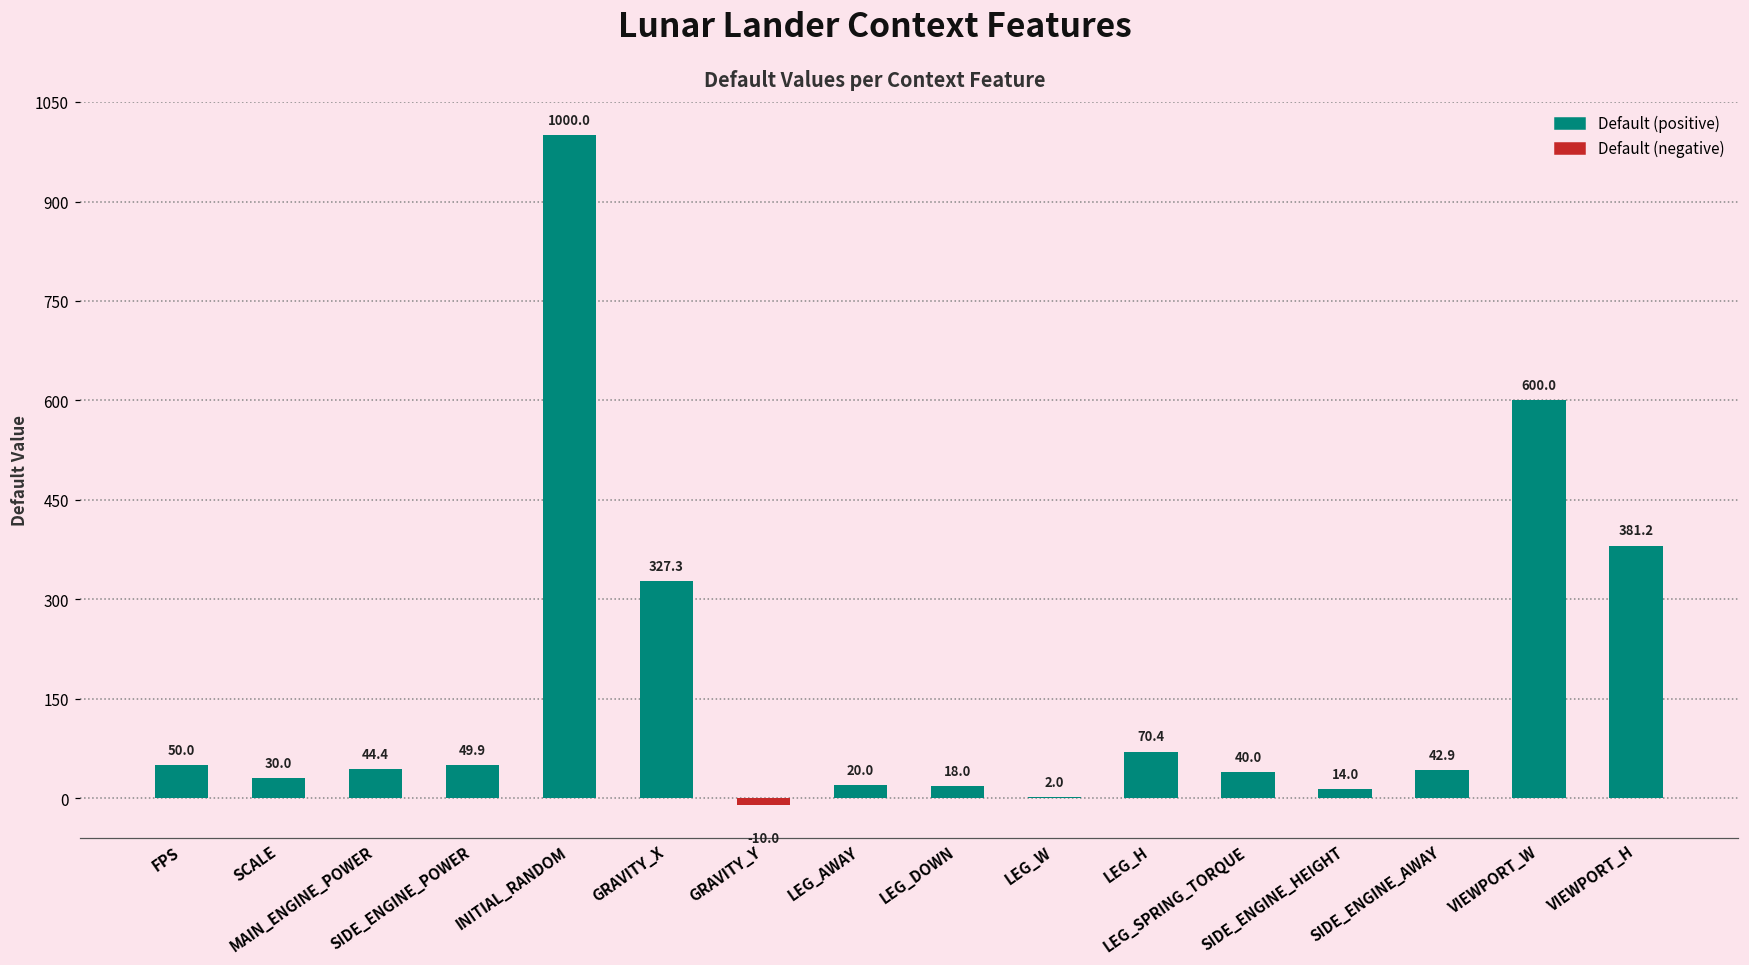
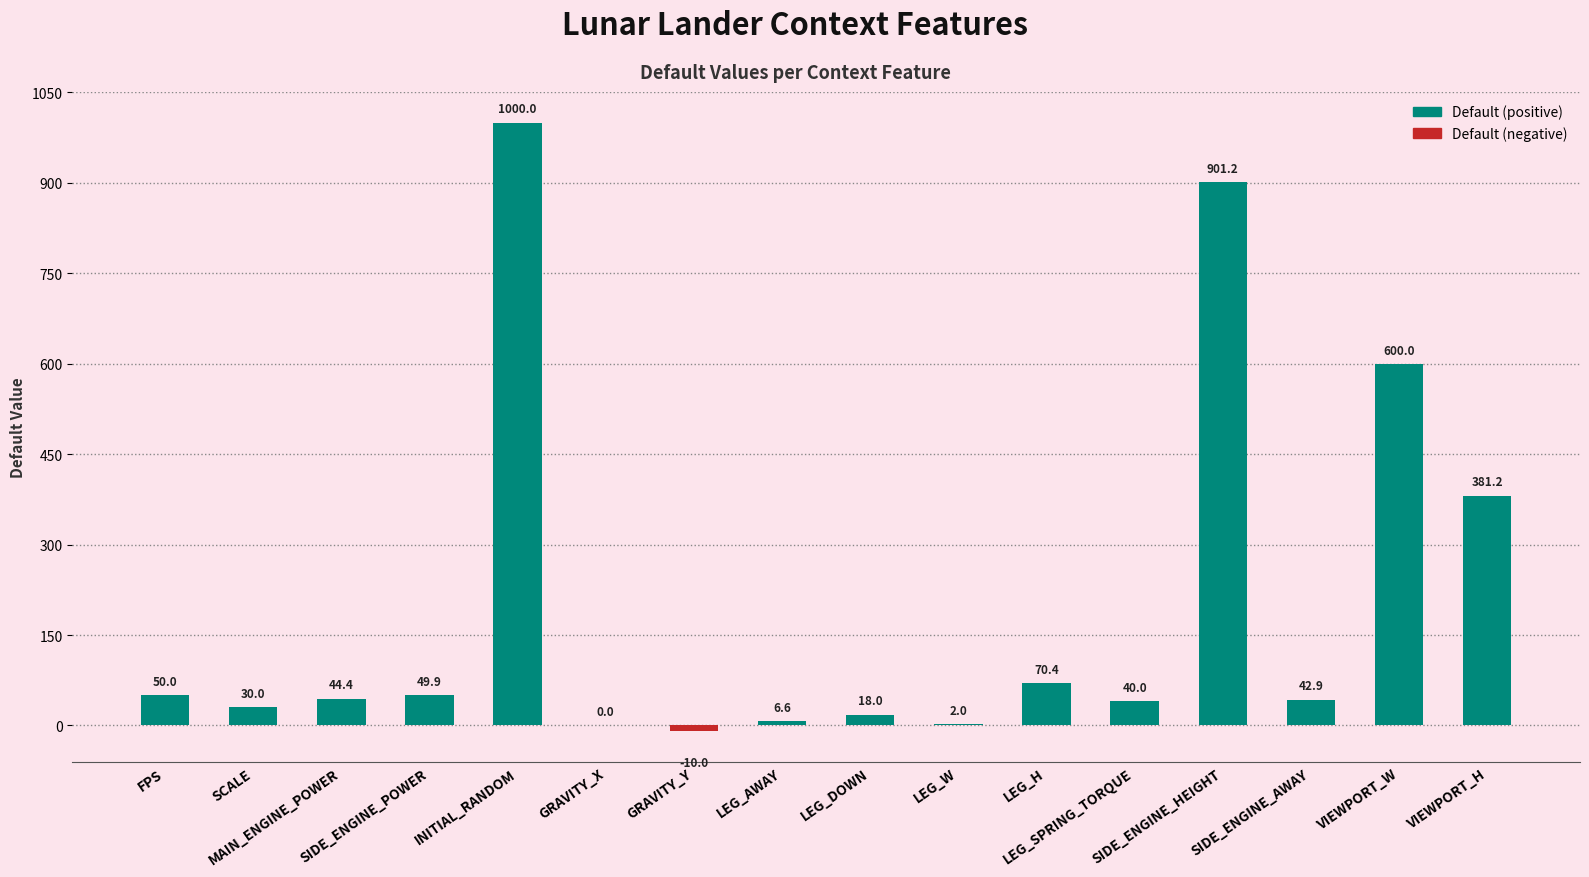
  {
    "FPS": 50.0,
    "SCALE": 30.0,
    "MAIN_ENGINE_POWER": 44.4,
    "SIDE_ENGINE_POWER": 49.9,
    "INITIAL_RANDOM": 1000.0,
-   "GRAVITY_X": 327.3,
+   "GRAVITY_X": 0.0,
    "GRAVITY_Y": -10.0,
-   "LEG_AWAY": 20.0,
+   "LEG_AWAY": 6.6,
    "LEG_DOWN": 18.0,
    "LEG_W": 2.0,
    "LEG_H": 70.4,
    "LEG_SPRING_TORQUE": 40.0,
-   "SIDE_ENGINE_HEIGHT": 14.0,
+   "SIDE_ENGINE_HEIGHT": 901.2,
    "SIDE_ENGINE_AWAY": 42.9,
    "VIEWPORT_W": 600.0,
    "VIEWPORT_H": 381.2
  }
